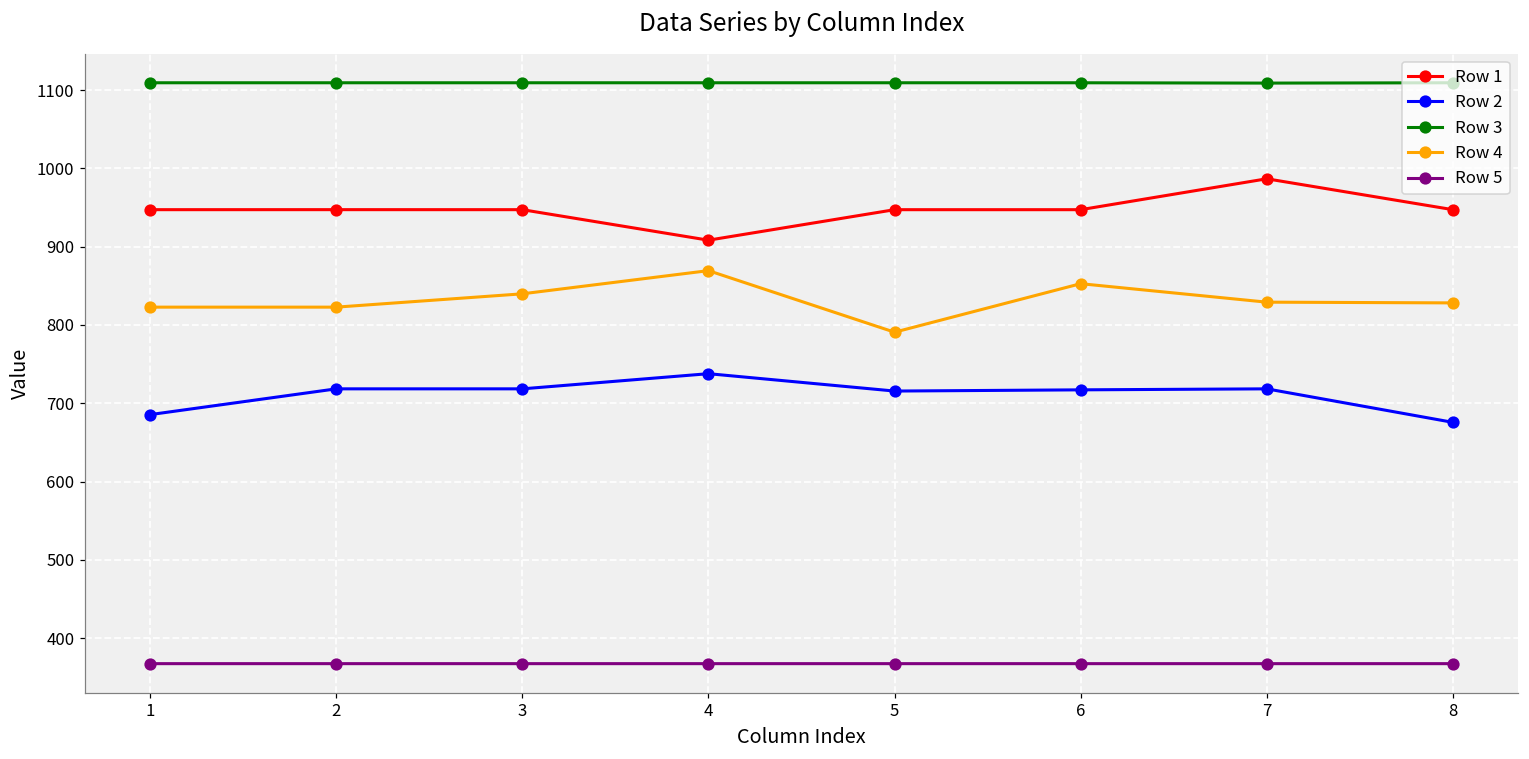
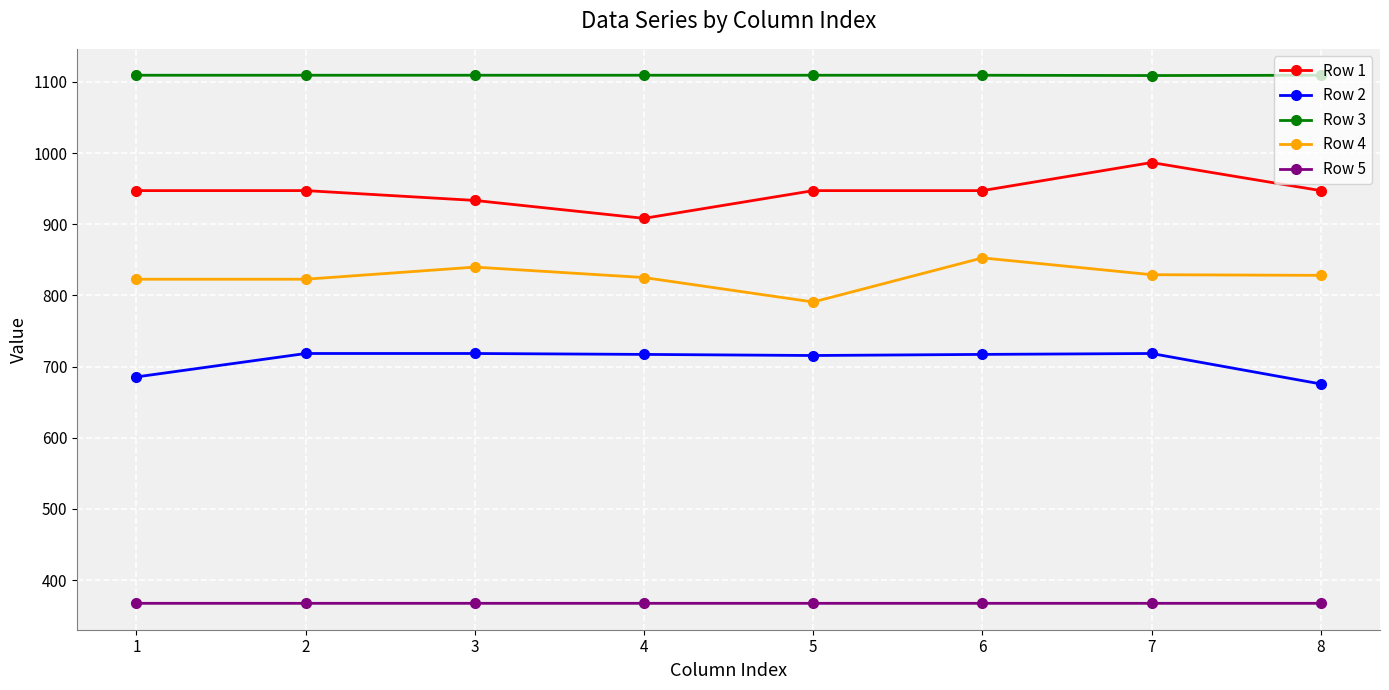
  {
    "Row 1": {
      "1": 950,
      "2": 950,
-     "3": 950,
+     "3": 930,
      "4": 910,
      "5": 950,
      "6": 950,
      "7": 990,
      "8": 950
    },
    "Row 2": {
      "1": 690,
      "2": 720,
      "3": 720,
-     "4": 740,
+     "4": 720,
      "5": 720,
      "6": 720,
      "7": 720,
      "8": 680
    },
    "Row 3": {
      "1": 1110,
      "2": 1110,
      "3": 1110,
      "4": 1110,
      "5": 1110,
      "6": 1110,
      "7": 1110
    },
    "Row 4": {
      "1": 820,
      "2": 820,
      "3": 840,
-     "4": 870,
+     "4": 830,
      "5": 790,
      "6": 850,
      "7": 830,
      "8": 830
    },
    "Row 5": {
      "1": 370,
      "2": 370,
      "3": 370,
      "4": 370,
      "5": 370,
      "6": 370,
      "7": 370,
      "8": 370
    }
  }
